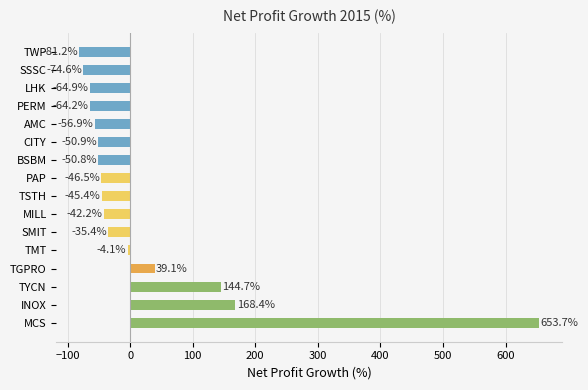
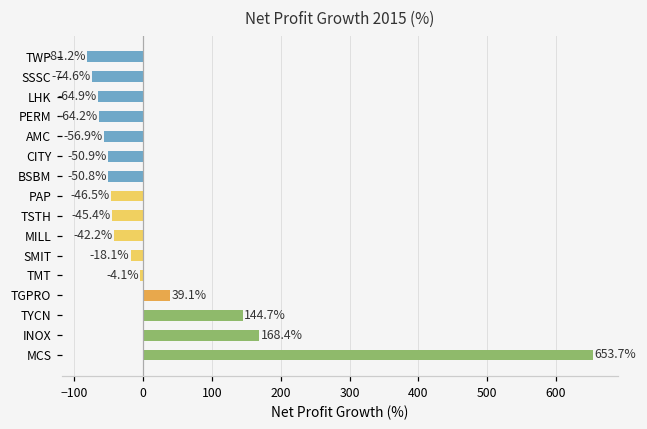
  {
    "TWP": "-81.2%",
    "SSSC": "-74.6%",
    "LHK": "-64.9%",
    "PERM": "-64.2%",
    "AMC": "-56.9%",
    "CITY": "-50.9%",
    "BSBM": "-50.8%",
    "PAP": "-46.5%",
    "TSTH": "-45.4%",
    "MILL": "-42.2%",
-   "SMIT": "-35.4%",
+   "SMIT": "-18.1%",
    "TMT": "-4.1%",
    "TGPRO": "39.1%",
    "TYCN": "144.7%",
    "INOX": "168.4%",
    "MCS": "653.7%"
  }
